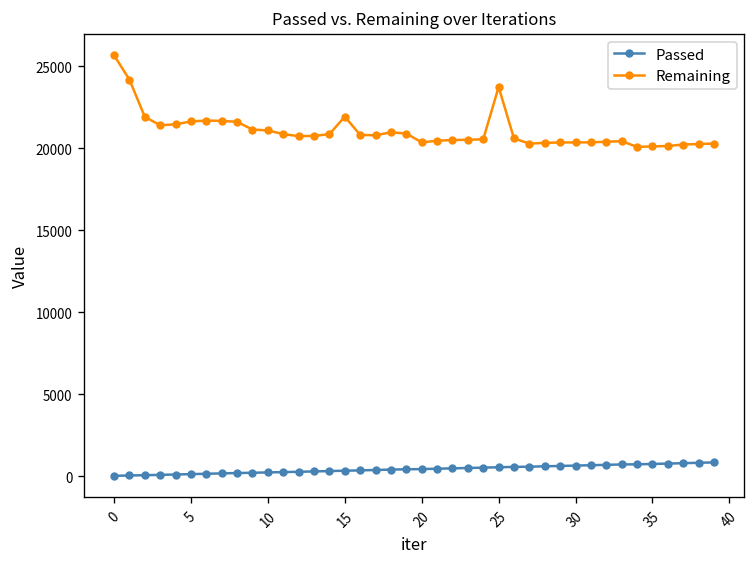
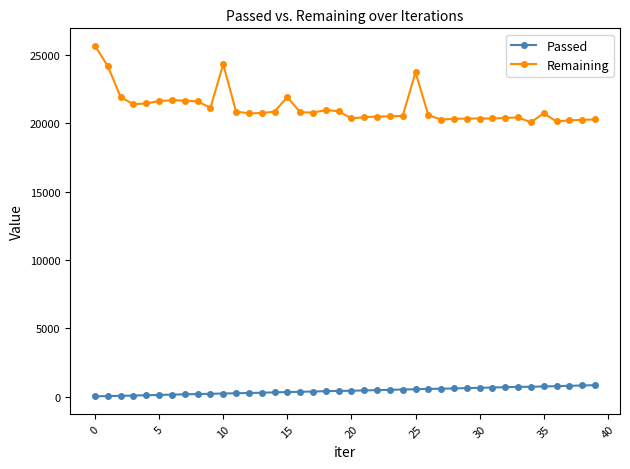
  {
    "Passed": {
      "0": 0,
      "5": 100,
      "10": 200,
      "15": 300,
      "20": 400,
      "25": 500,
      "30": 700,
      "35": 800
    },
    "Remaining": {
      "0": 25700,
      "5": 21600,
-     "10": 21100,
+     "10": 24300,
      "15": 21900,
      "20": 20400,
      "25": 23700,
      "30": 20400,
-     "35": 20100
+     "35": 20700
    }
  }
